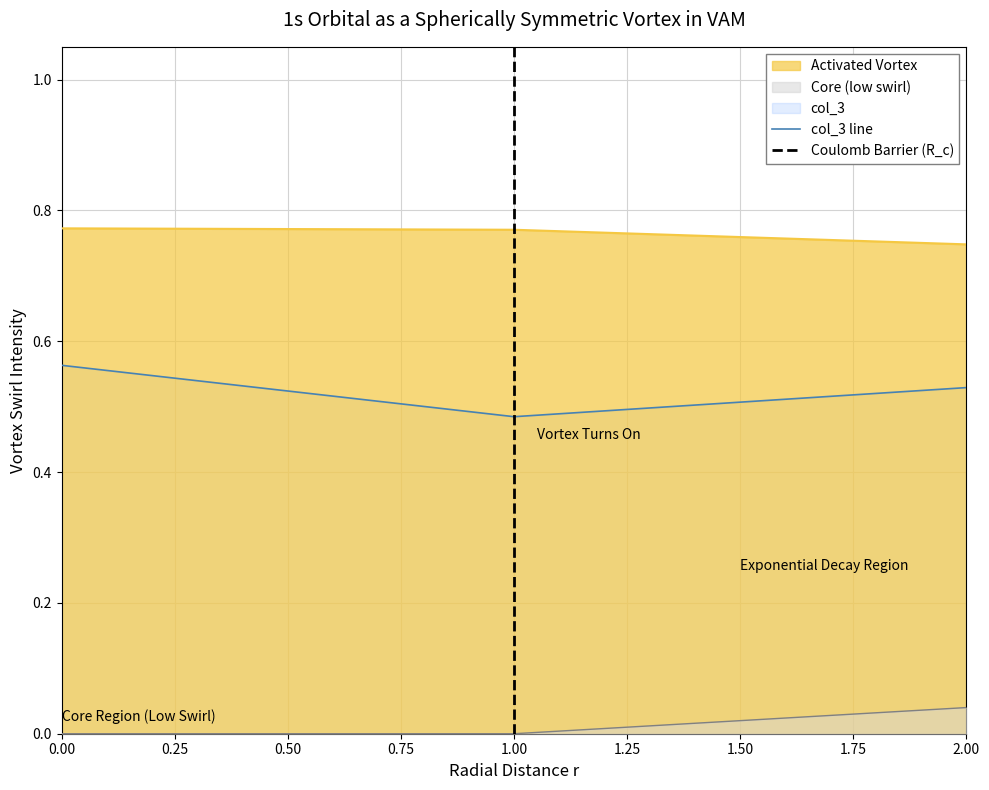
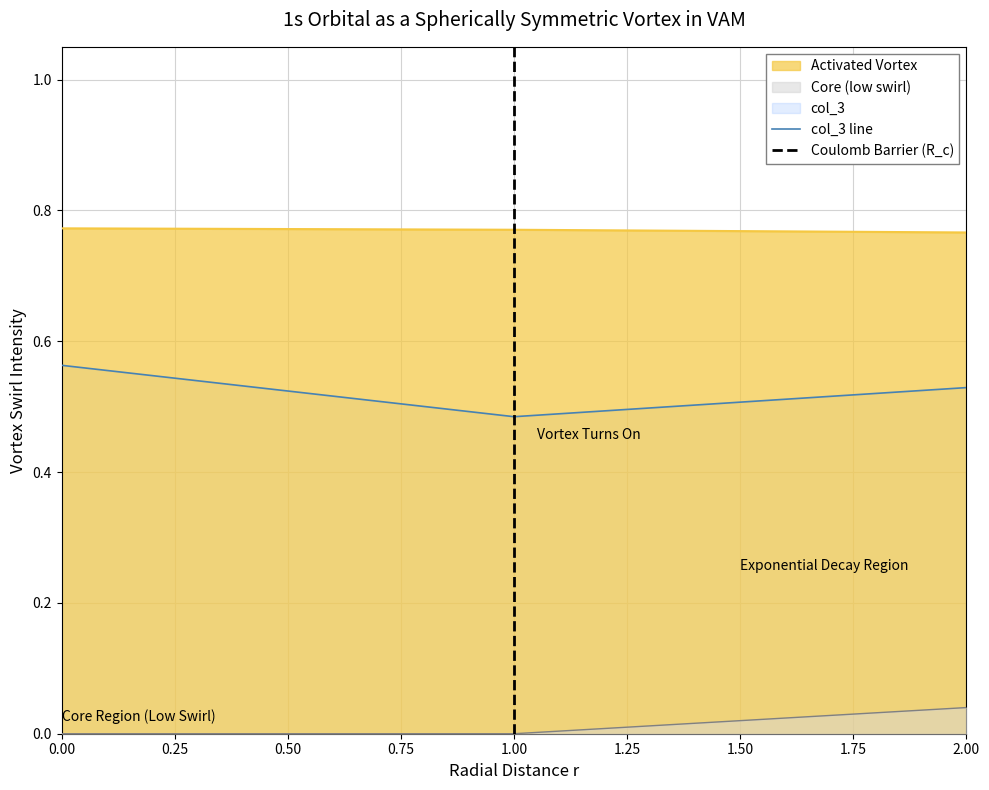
  {
    "Activated Vortex": {
      "0.00": 0.77,
      "1.00": 0.77,
-     "2.00": 0.75
+     "2.00": 0.77
    }
  }
